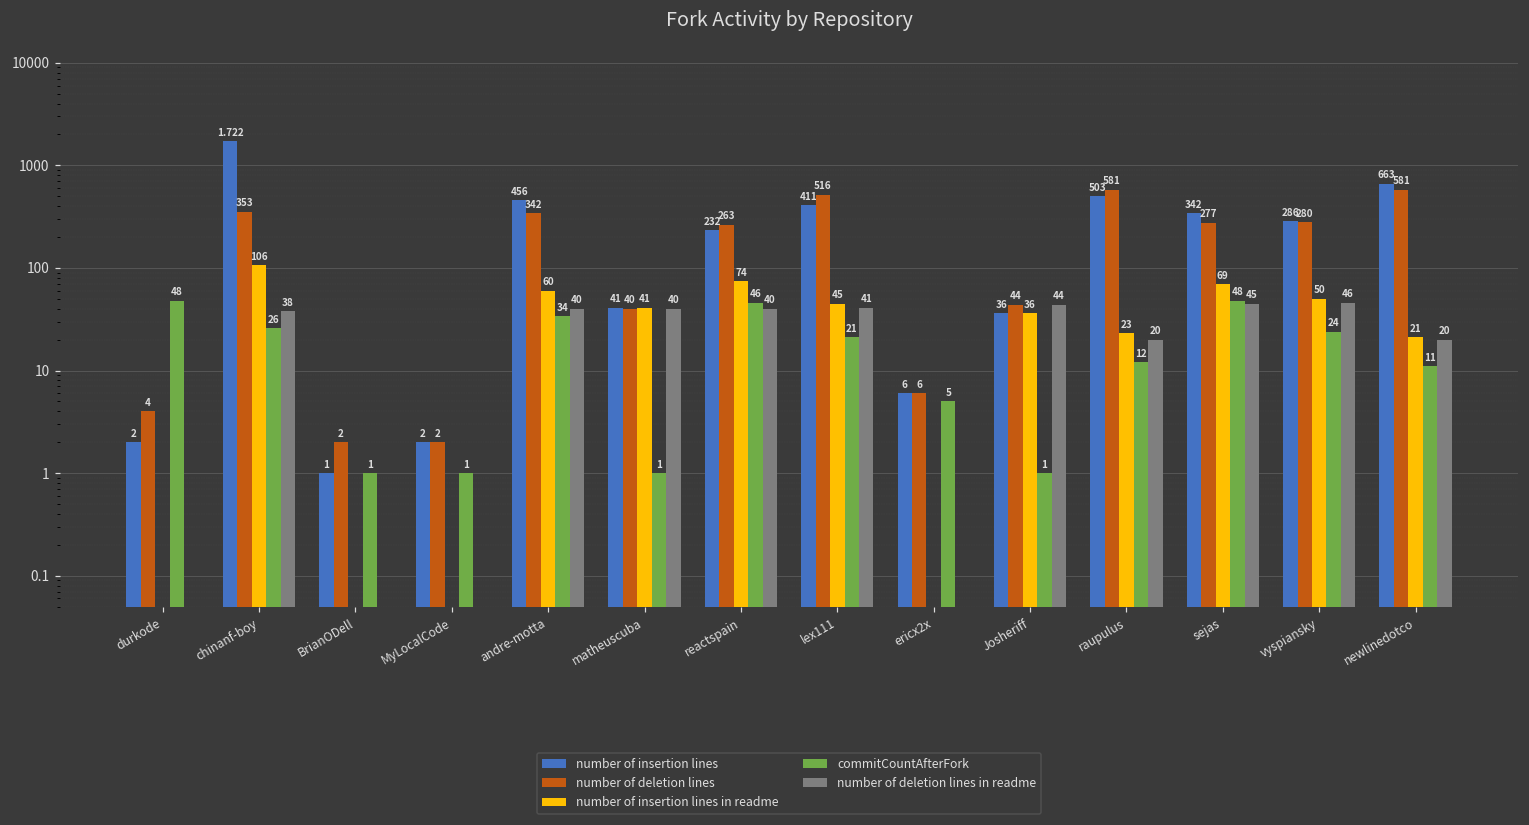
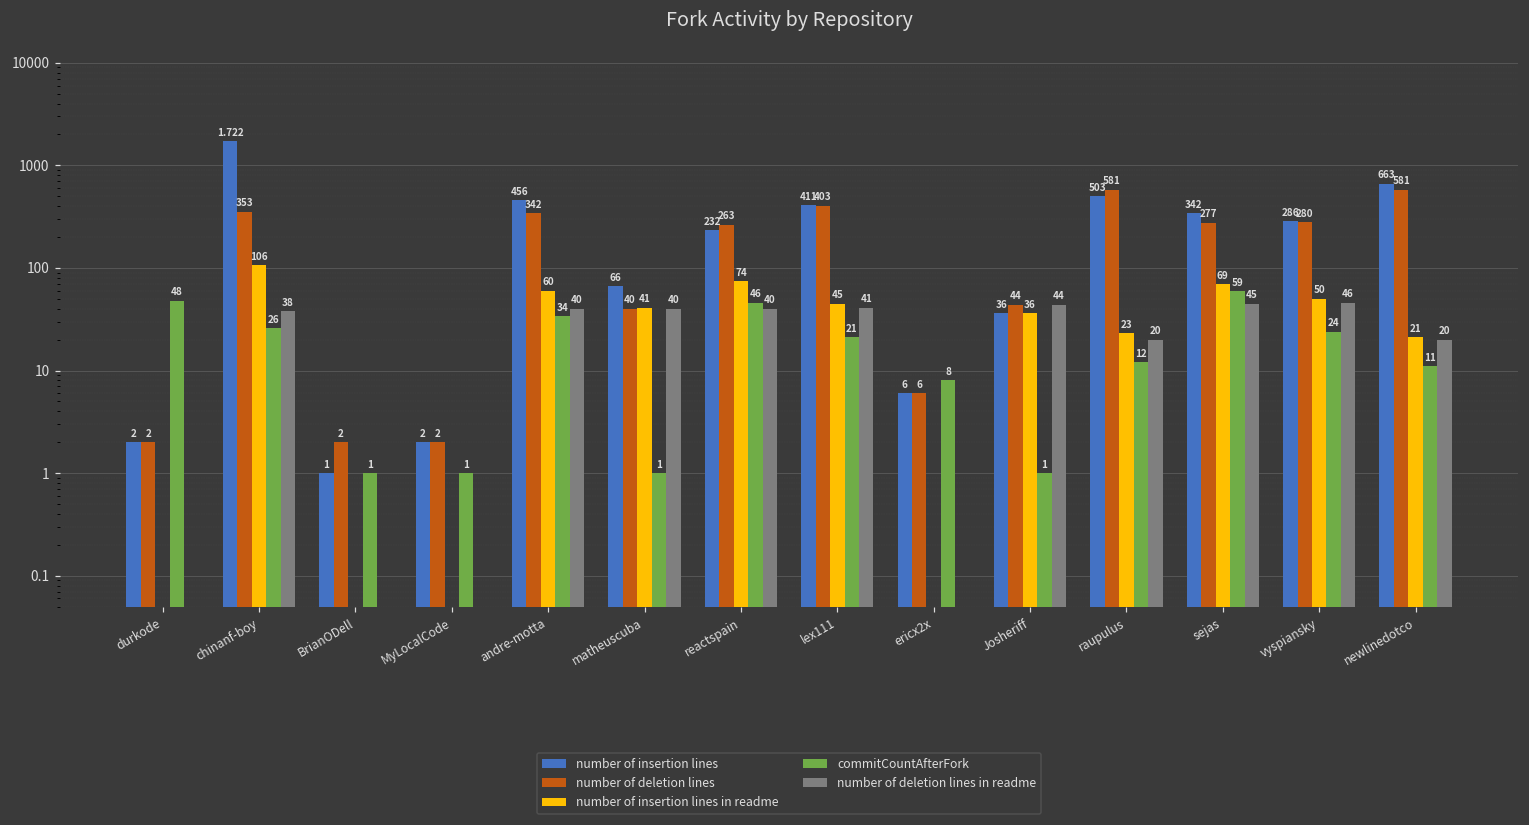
  {
    "number of insertion lines": {
      "durkode": 2,
      "BrianODell": 1,
      "MyLocalCode": 2,
      "andre-motta": 456,
-     "matheuscuba": 41,
+     "matheuscuba": 66,
      "reactspain": 232,
      "lex111": 411,
      "ericx2x": 6,
      "Josheriff": 36,
      "raupulus": 503,
      "sejas": 342,
      "newlinedotco": 663
    },
    "number of deletion lines": {
-     "durkode": 4,
+     "durkode": 2,
      "chinanf-boy": 353,
      "BrianODell": 2,
      "MyLocalCode": 2,
      "andre-motta": 342,
      "matheuscuba": 40,
      "reactspain": 263,
-     "lex111": 516,
+     "lex111": 403,
      "ericx2x": 6,
      "Josheriff": 44,
      "raupulus": 581,
      "sejas": 277,
      "newlinedotco": 581
    },
    "number of insertion lines in readme": {
      "chinanf-boy": 106,
      "andre-motta": 60,
      "matheuscuba": 41,
      "reactspain": 74,
      "lex111": 45,
      "Josheriff": 36,
      "raupulus": 23,
      "sejas": 69,
      "vyspiansky": 50,
      "newlinedotco": 21
    },
    "commitCountAfterFork": {
      "durkode": 48,
      "chinanf-boy": 26,
      "BrianODell": 1,
      "MyLocalCode": 1,
      "andre-motta": 34,
      "matheuscuba": 1,
      "reactspain": 46,
      "lex111": 21,
-     "ericx2x": 5,
+     "ericx2x": 8,
      "Josheriff": 1,
      "raupulus": 12,
-     "sejas": 48,
+     "sejas": 59,
      "vyspiansky": 24,
      "newlinedotco": 11
    },
    "number of deletion lines in readme": {
      "chinanf-boy": 38,
      "andre-motta": 40,
      "matheuscuba": 40,
      "reactspain": 40,
      "lex111": 41,
      "Josheriff": 44,
      "raupulus": 20,
      "sejas": 45,
      "vyspiansky": 46,
      "newlinedotco": 20
    }
  }
